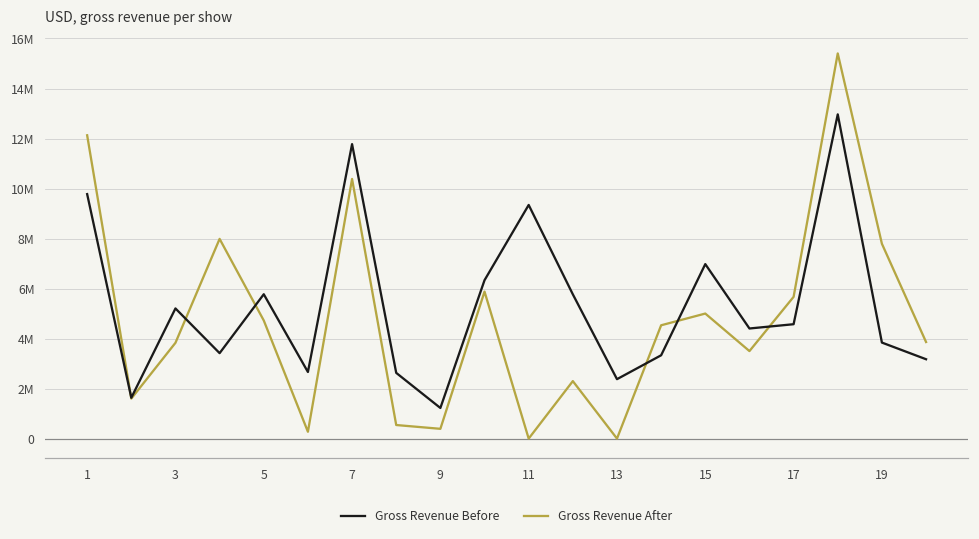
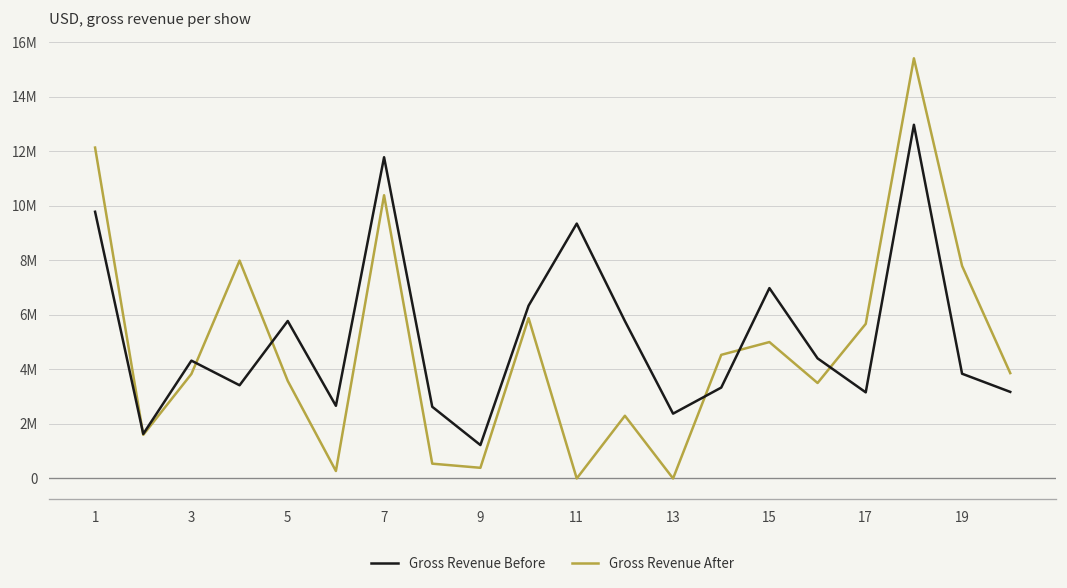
  {
    "Gross Revenue Before": {
      "1": 9800000,
-     "3": 5200000,
+     "3": 4300000,
      "5": 5800000,
      "7": 11800000,
      "9": 1200000,
      "11": 9300000,
      "13": 2400000,
      "15": 7000000,
-     "17": 4600000,
+     "17": 3200000,
      "19": 3800000
    },
    "Gross Revenue After": {
      "1": 12100000,
      "3": 3800000,
-     "5": 4700000,
+     "5": 3600000,
      "7": 10400000,
      "9": 400000,
      "11": 0,
      "13": 0,
      "15": 5000000,
      "17": 5700000,
      "19": 7800000
    }
  }
